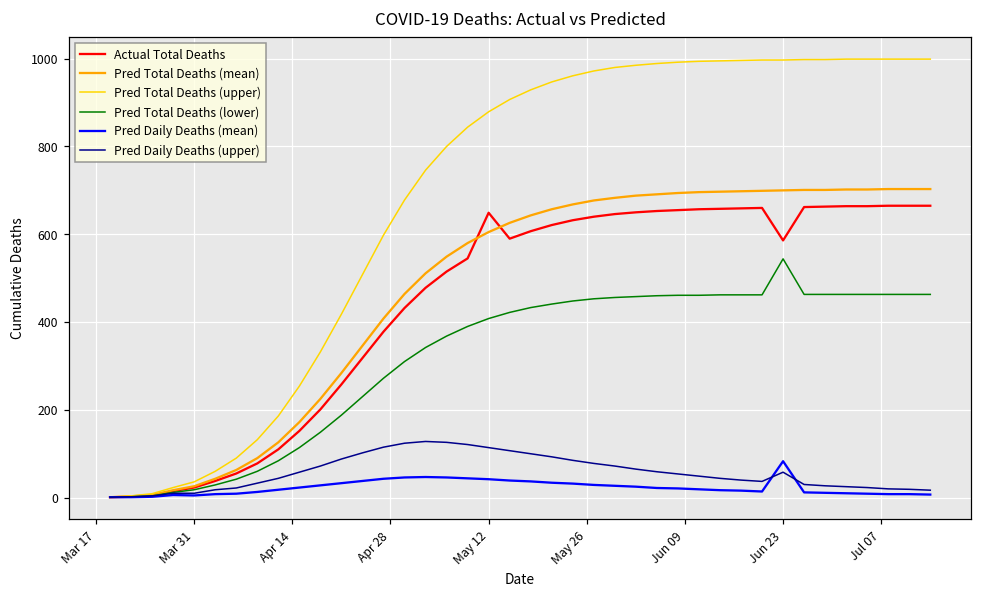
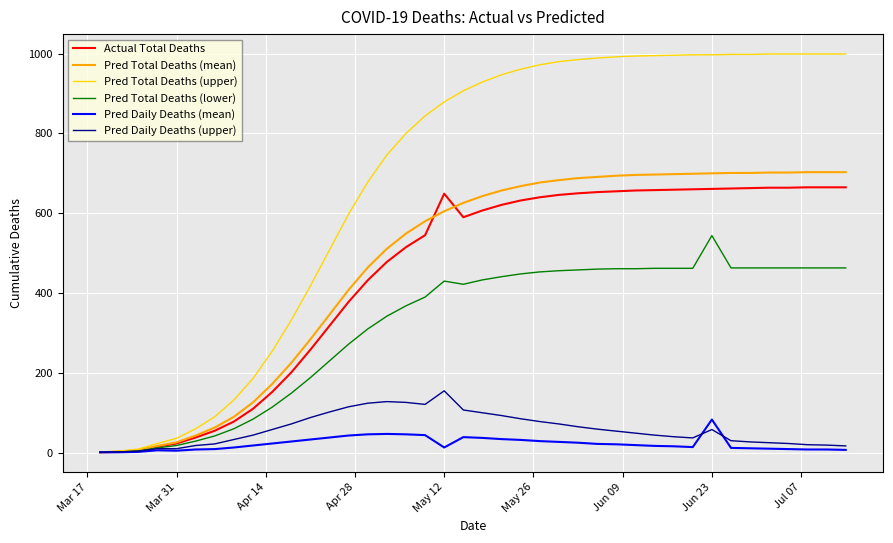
  {
    "Actual Total Deaths": {
      "May 12": 650,
-     "Jun 23": 590
+     "Jun 23": 660
    },
    "Pred Total Deaths (lower)": {
-     "May 12": 410,
+     "May 12": 430,
      "Jun 23": 540
    },
    "Pred Daily Deaths (mean)": {
-     "May 12": 40,
+     "May 12": 10,
      "Jun 23": 80
    },
    "Pred Daily Deaths (upper)": {
-     "May 12": 110,
+     "May 12": 160,
      "Jun 23": 60
    }
  }
